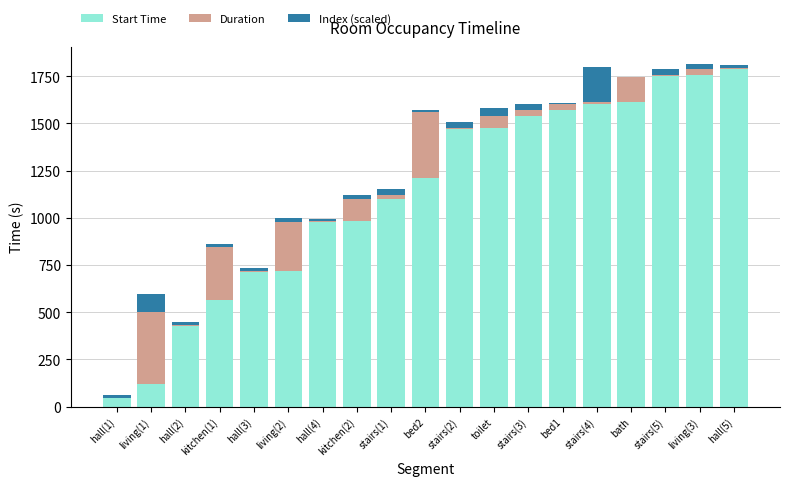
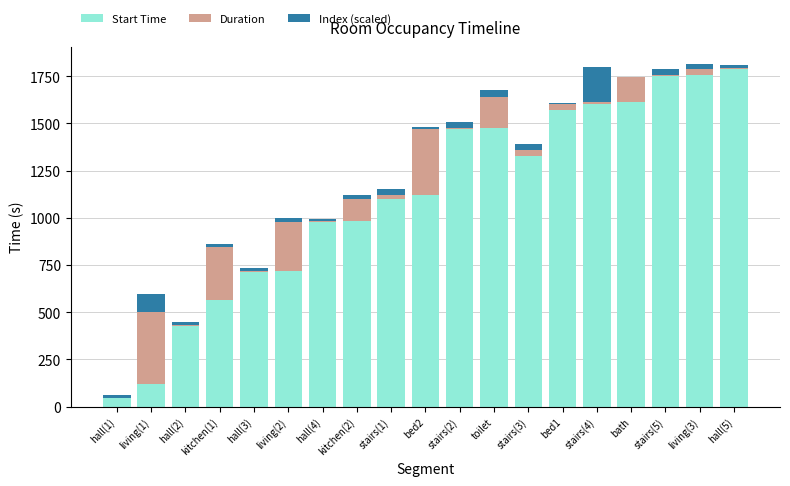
  {
    "Start Time": {
      "hall(1)": 40,
      "living(1)": 120,
      "hall(2)": 430,
      "kitchen(1)": 560,
      "hall(3)": 710,
      "living(2)": 720,
      "hall(4)": 980,
      "kitchen(2)": 980,
      "stairs(1)": 1100,
-     "bed2": 1210,
+     "bed2": 1120,
      "stairs(2)": 1470,
      "toilet": 1470,
-     "stairs(3)": 1540,
+     "stairs(3)": 1330,
      "bed1": 1570,
      "stairs(4)": 1600,
      "bath": 1610,
      "stairs(5)": 1750,
      "living(3)": 1760,
      "hall(5)": 1790
    },
    "Duration": {
      "living(1)": 380,
      "kitchen(1)": 280,
      "living(2)": 260,
      "kitchen(2)": 120,
      "stairs(1)": 20,
      "bed2": 350,
-     "toilet": 70,
+     "toilet": 160,
      "stairs(3)": 30,
      "bed1": 30,
      "bath": 140,
      "living(3)": 30
    },
    "Index (scaled)": {
      "hall(1)": 20,
      "living(1)": 100,
      "hall(2)": 20,
      "kitchen(1)": 20,
      "hall(3)": 20,
      "living(2)": 20,
      "hall(4)": 20,
      "kitchen(2)": 20,
      "stairs(1)": 30,
      "stairs(2)": 30,
      "toilet": 40,
      "stairs(3)": 30,
      "stairs(4)": 190,
      "bath": 0,
      "stairs(5)": 30,
      "living(3)": 20,
      "hall(5)": 20
    }
  }
